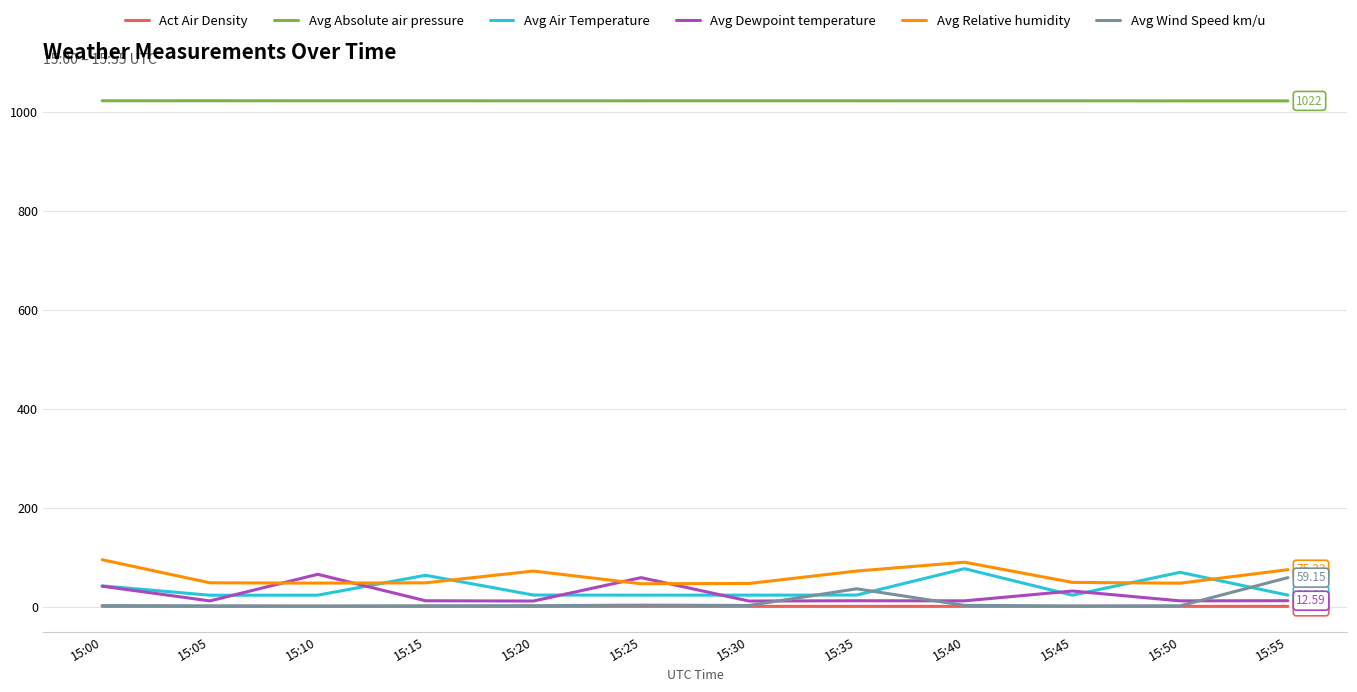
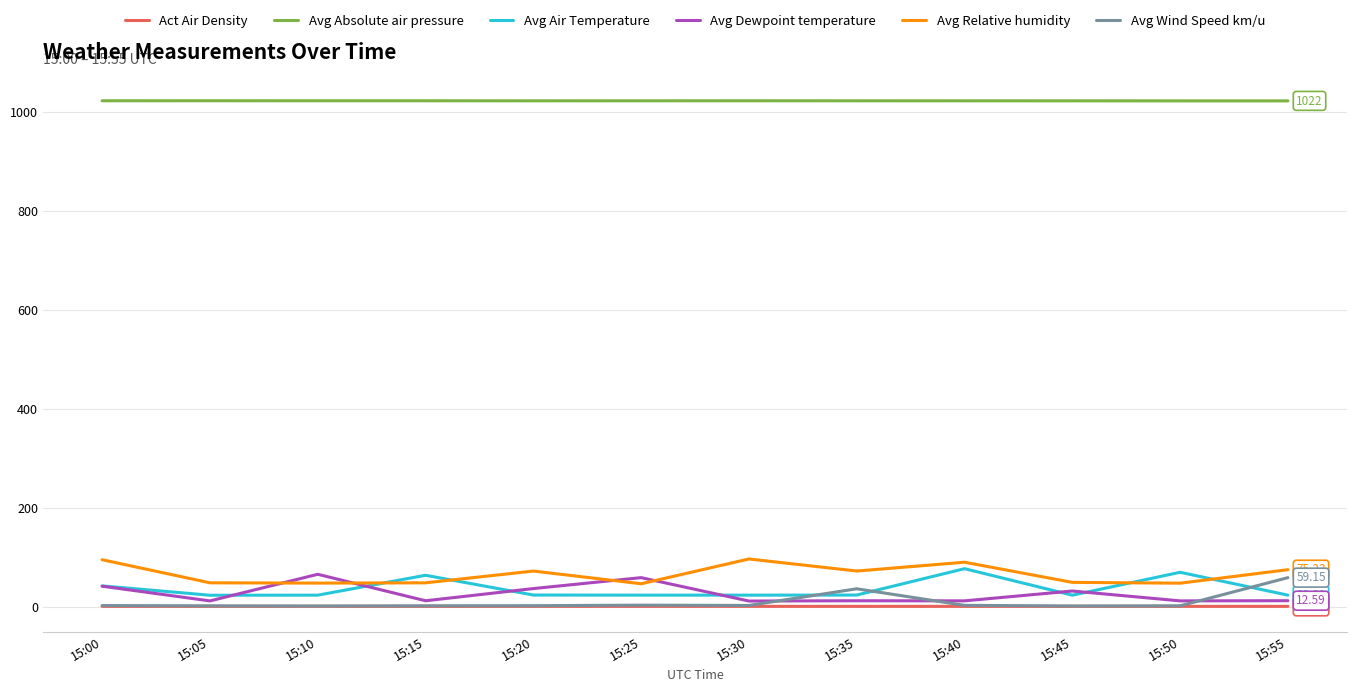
  {
    "Act Air Density": {
      "15:35": 0
    },
    "Avg Absolute air pressure": {
      "15:00": 1020,
      "15:05": 1020,
      "15:10": 1020,
      "15:15": 1020,
      "15:20": 1020,
      "15:25": 1020,
      "15:30": 1020,
      "15:35": 1020,
      "15:40": 1020,
      "15:45": 1020,
      "15:50": 1020
    },
    "Avg Air Temperature": {
      "15:05": 20,
      "15:10": 20,
      "15:15": 60,
      "15:20": 20,
      "15:25": 20,
      "15:30": 20,
      "15:35": 20,
      "15:40": 80,
      "15:45": 20,
      "15:50": 70
    },
    "Avg Dewpoint temperature": {
      "15:05": 10,
      "15:10": 70,
      "15:15": 10,
-     "15:20": 10,
+     "15:20": 40,
      "15:25": 60,
      "15:30": 10,
      "15:35": 10,
      "15:40": 10,
      "15:45": 30,
      "15:50": 10
    },
    "Avg Relative humidity": {
      "15:00": 100,
      "15:05": 50,
      "15:10": 50,
      "15:15": 50,
      "15:20": 70,
      "15:25": 50,
-     "15:30": 50,
+     "15:30": 100,
      "15:35": 70,
      "15:40": 90,
      "15:45": 50,
      "15:50": 50
    },
    "Avg Wind Speed km/u": {
      "15:35": 40
    }
  }
